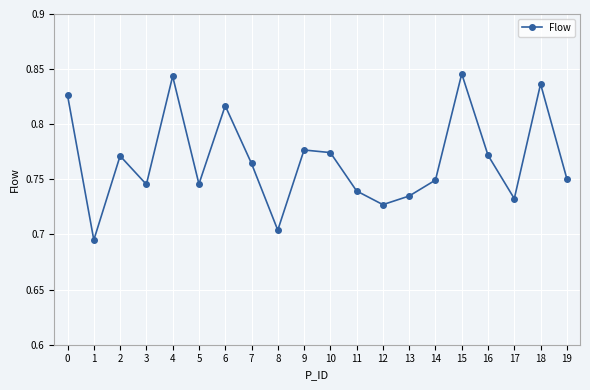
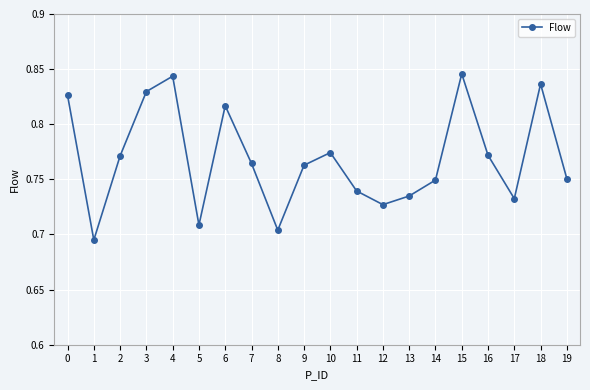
  {
    "0": 0.826,
    "1": 0.695,
    "2": 0.771,
-   "3": 0.745,
+   "3": 0.830,
    "4": 0.844,
-   "5": 0.746,
+   "5": 0.709,
    "6": 0.817,
    "7": 0.764,
    "8": 0.704,
-   "9": 0.777,
+   "9": 0.763,
    "10": 0.774,
    "11": 0.739,
    "12": 0.727,
    "13": 0.735,
    "14": 0.749,
    "15": 0.846,
    "16": 0.772,
    "17": 0.733,
    "18": 0.837,
    "19": 0.751
  }
